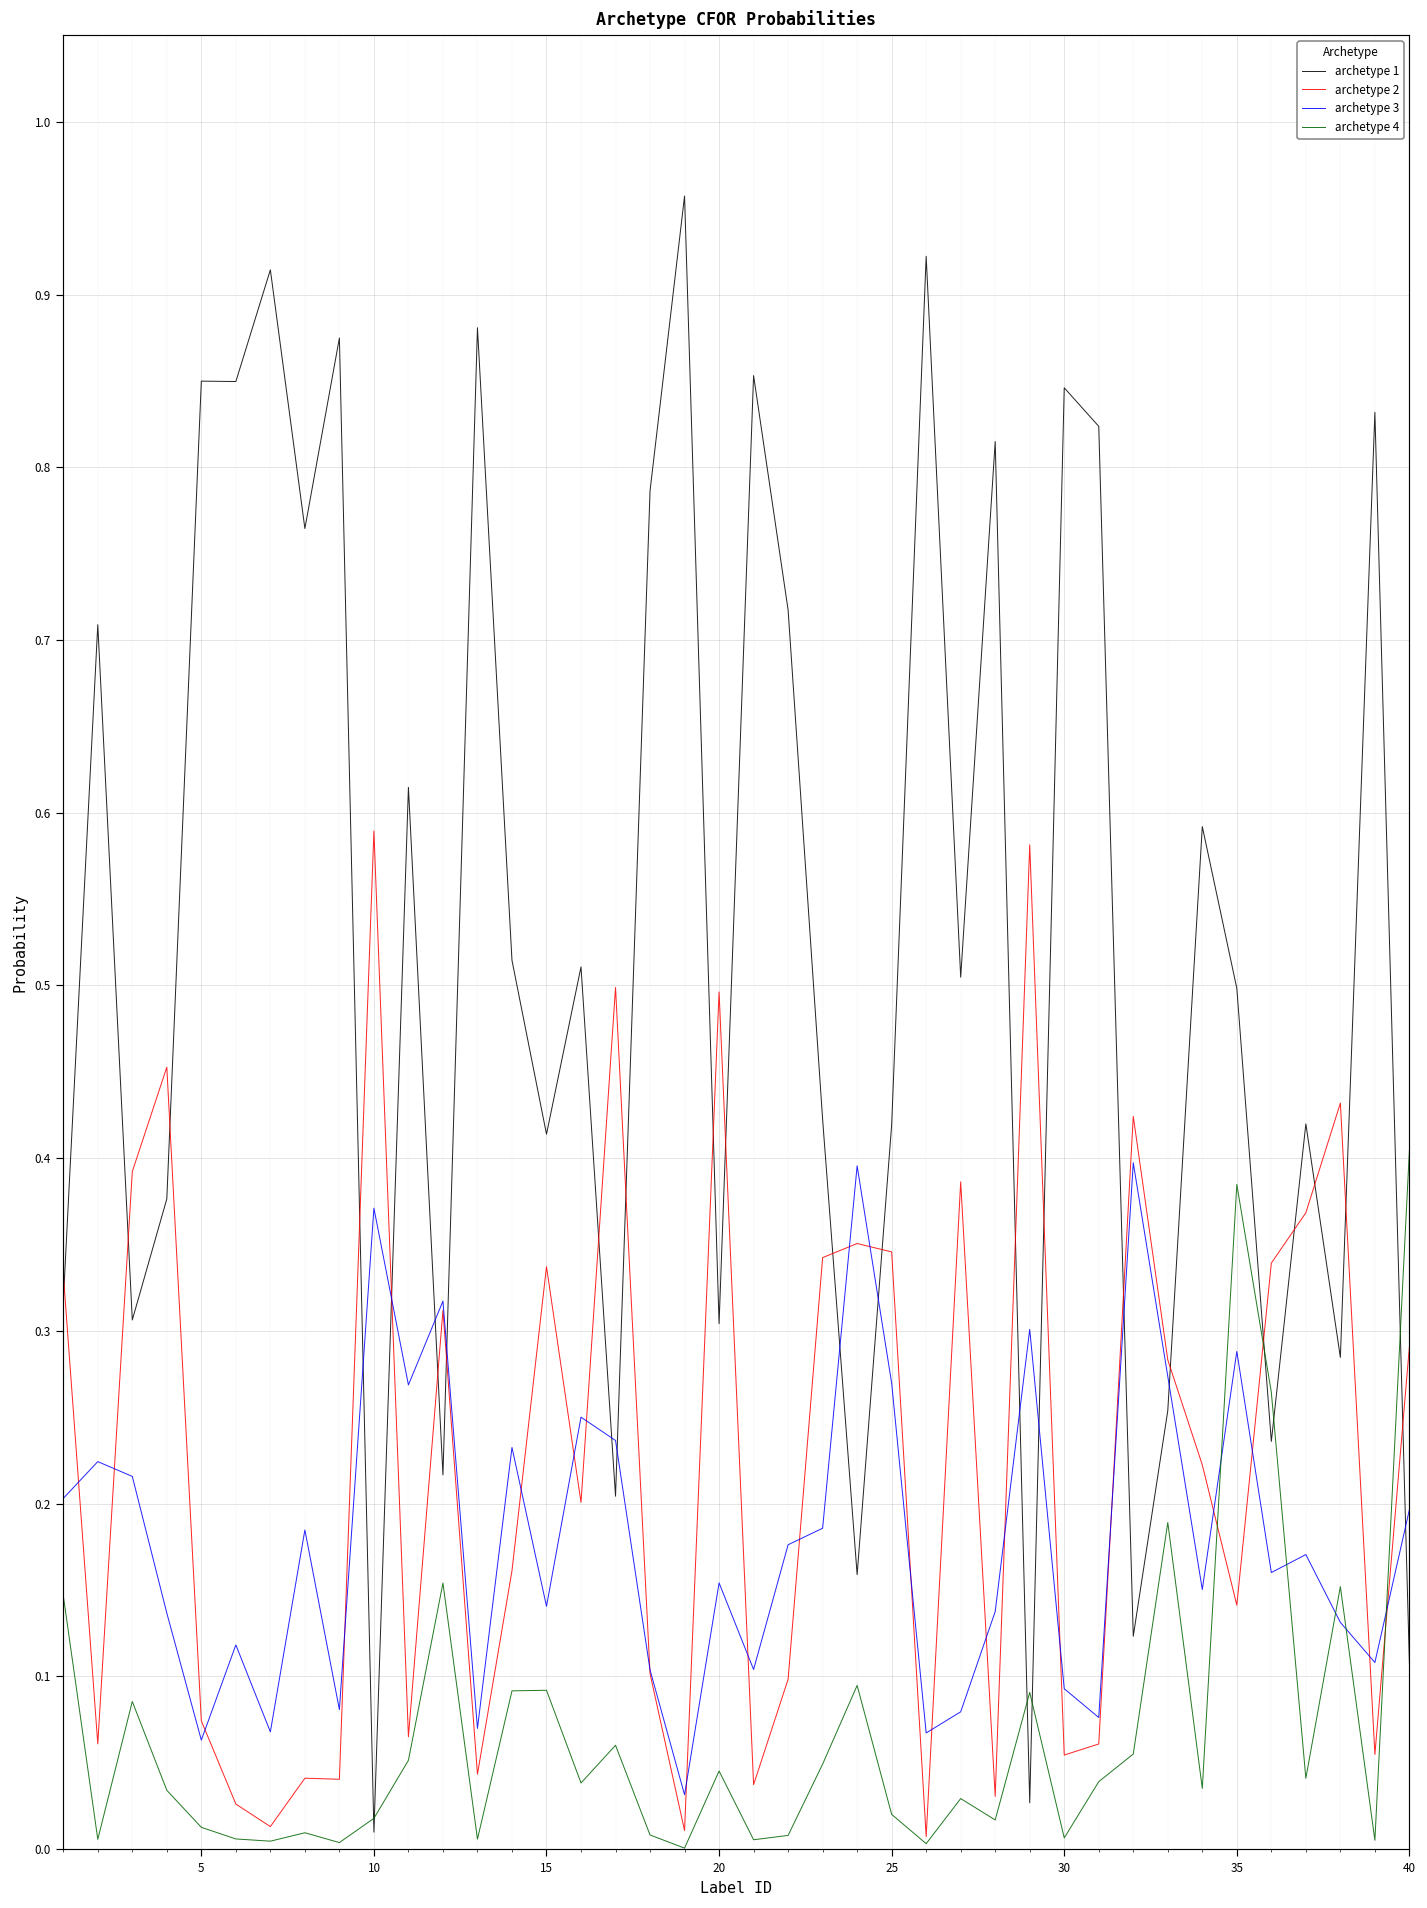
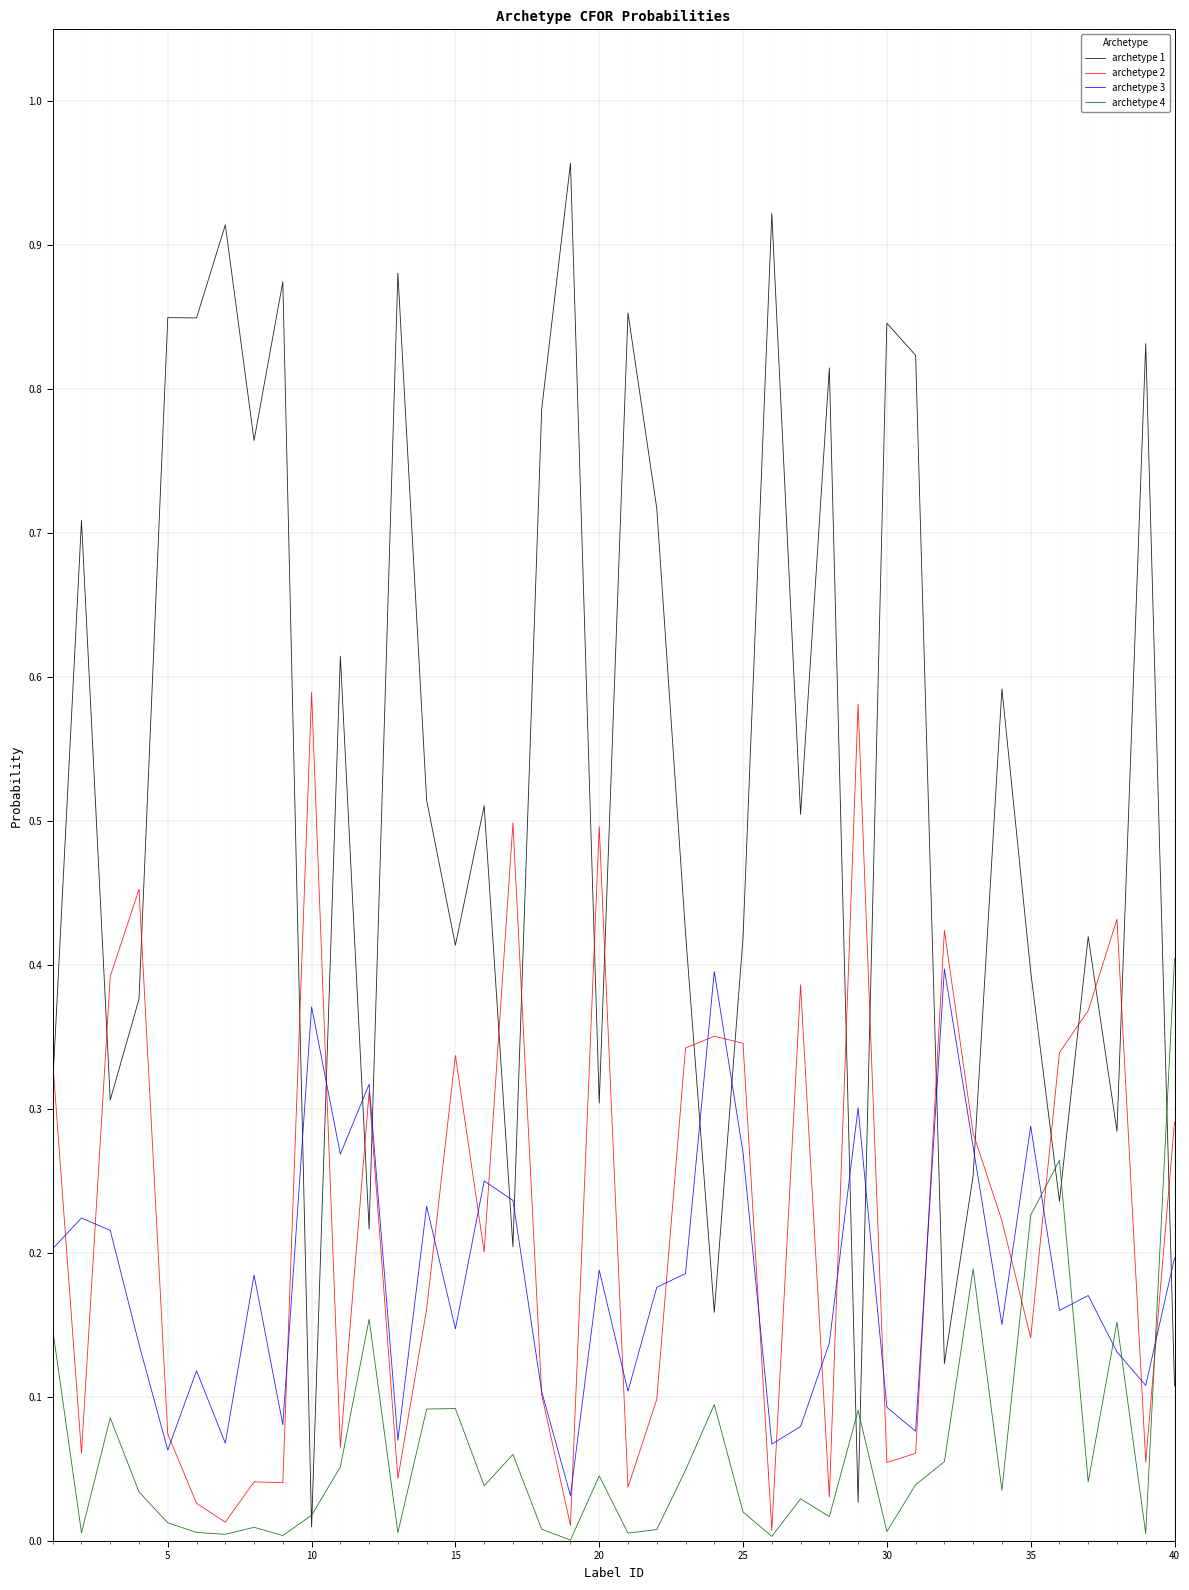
  {
    "archetype 1": {
      "5": 0.850,
      "10": 0.010,
      "15": 0.414,
      "20": 0.304,
      "25": 0.419,
      "30": 0.846,
-     "35": 0.498,
+     "35": 0.396,
      "40": 0.108
    },
    "archetype 2": {
      "5": 0.074,
      "10": 0.589,
      "15": 0.337,
      "20": 0.496,
      "25": 0.346,
      "30": 0.055,
      "35": 0.141,
      "40": 0.291
    },
    "archetype 3": {
      "5": 0.063,
      "10": 0.371,
-     "15": 0.141,
-     "20": 0.154,
+     "15": 0.147,
+     "20": 0.188,
      "25": 0.270,
      "30": 0.093,
      "35": 0.288,
      "40": 0.197
    },
    "archetype 4": {
      "5": 0.013,
      "10": 0.018,
      "15": 0.092,
      "20": 0.045,
      "25": 0.020,
      "30": 0.007,
-     "35": 0.385,
+     "35": 0.226,
      "40": 0.405
    }
  }
